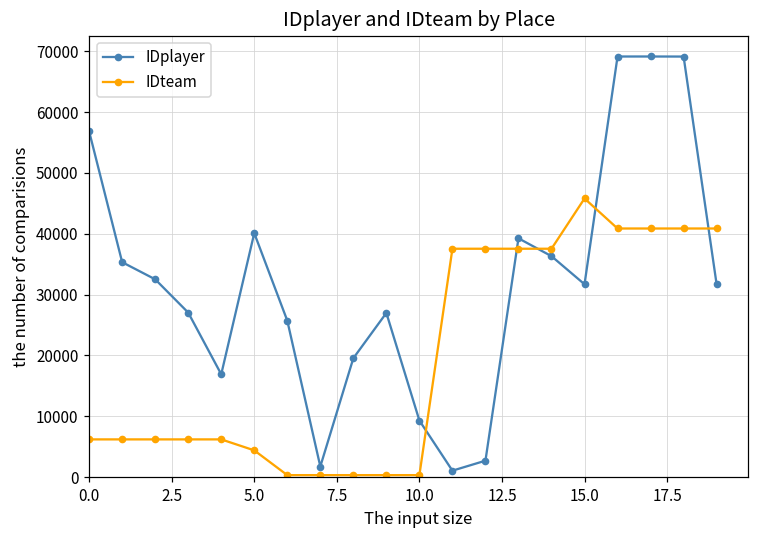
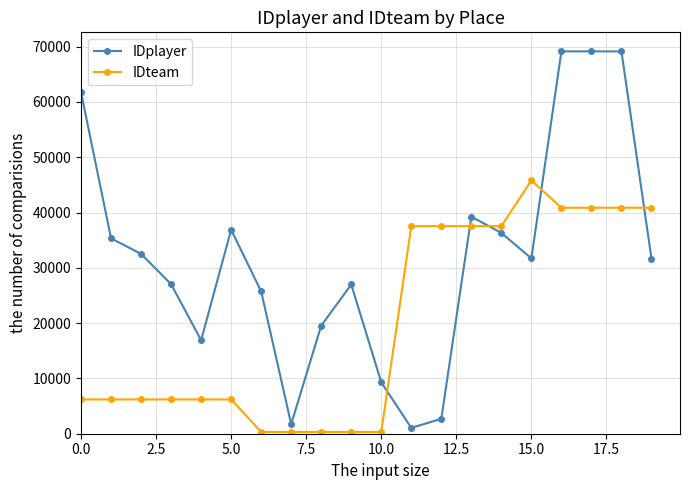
  {
    "IDplayer": {
-     "0.0": 57000,
-     "5.0": 40000,
+     "0.0": 62000,
+     "5.0": 37000,
      "10.0": 9000,
      "15.0": 32000
    },
    "IDteam": {
      "0.0": 6000,
-     "5.0": 4000,
+     "5.0": 6000,
      "10.0": 0,
      "15.0": 46000
    }
  }
